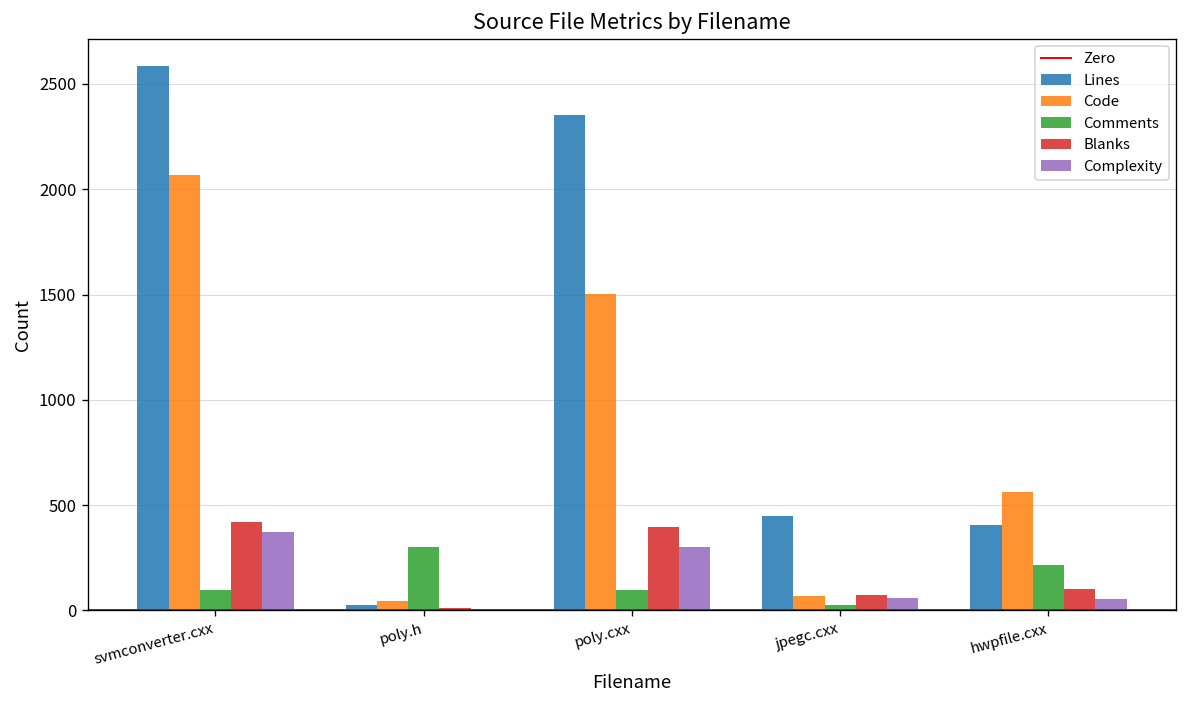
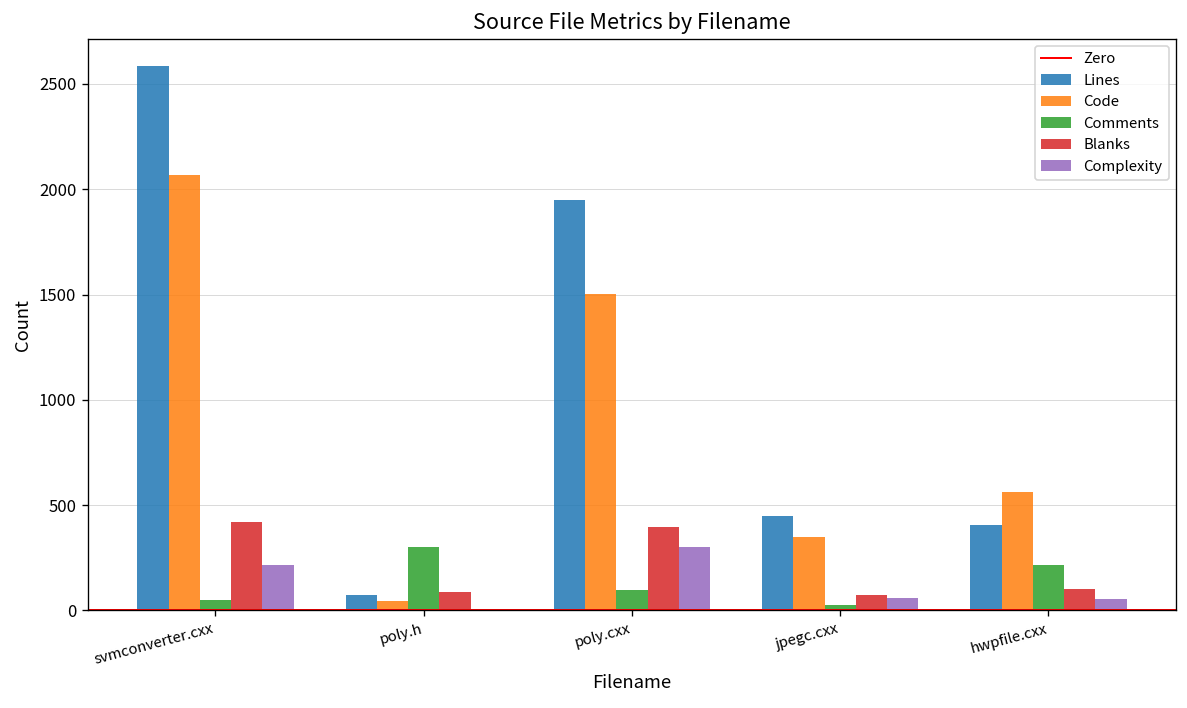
  {
    "Lines": {
      "svmconverter.cxx": 2590,
-     "poly.h": 30,
-     "poly.cxx": 2350,
+     "poly.h": 70,
+     "poly.cxx": 1950,
      "jpegc.cxx": 450,
      "hwpfile.cxx": 410
    },
    "Code": {
      "svmconverter.cxx": 2070,
      "poly.h": 40,
      "poly.cxx": 1500,
-     "jpegc.cxx": 70,
+     "jpegc.cxx": 350,
      "hwpfile.cxx": 560
    },
    "Comments": {
-     "svmconverter.cxx": 100,
+     "svmconverter.cxx": 50,
      "poly.h": 300,
      "poly.cxx": 100,
      "jpegc.cxx": 30,
      "hwpfile.cxx": 220
    },
    "Blanks": {
      "svmconverter.cxx": 420,
-     "poly.h": 10,
+     "poly.h": 90,
      "poly.cxx": 390,
      "jpegc.cxx": 70,
      "hwpfile.cxx": 100
    },
    "Complexity": {
-     "svmconverter.cxx": 370,
+     "svmconverter.cxx": 220,
      "poly.h": 0,
      "poly.cxx": 300,
      "jpegc.cxx": 60,
      "hwpfile.cxx": 60
    }
  }
